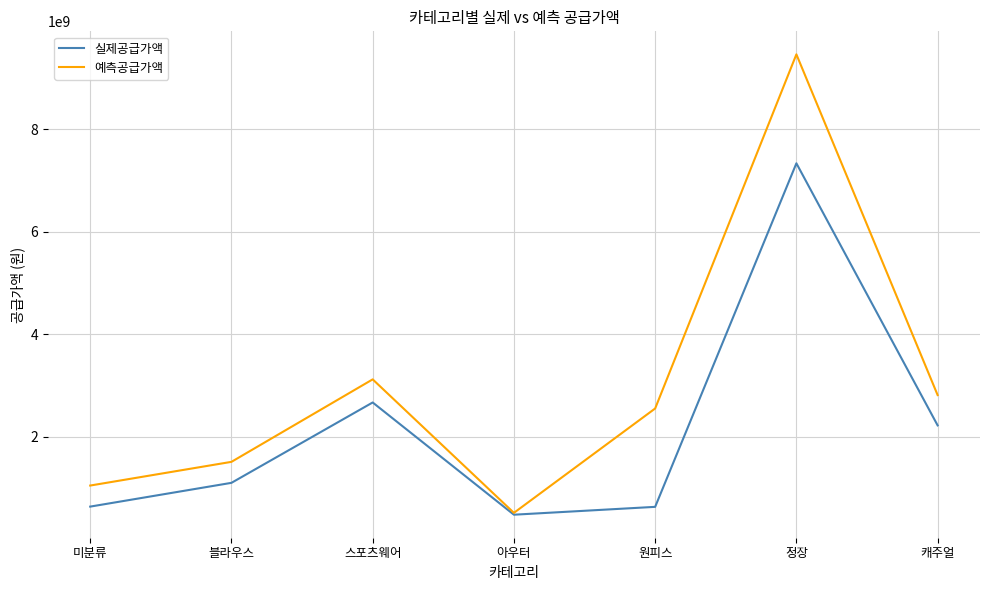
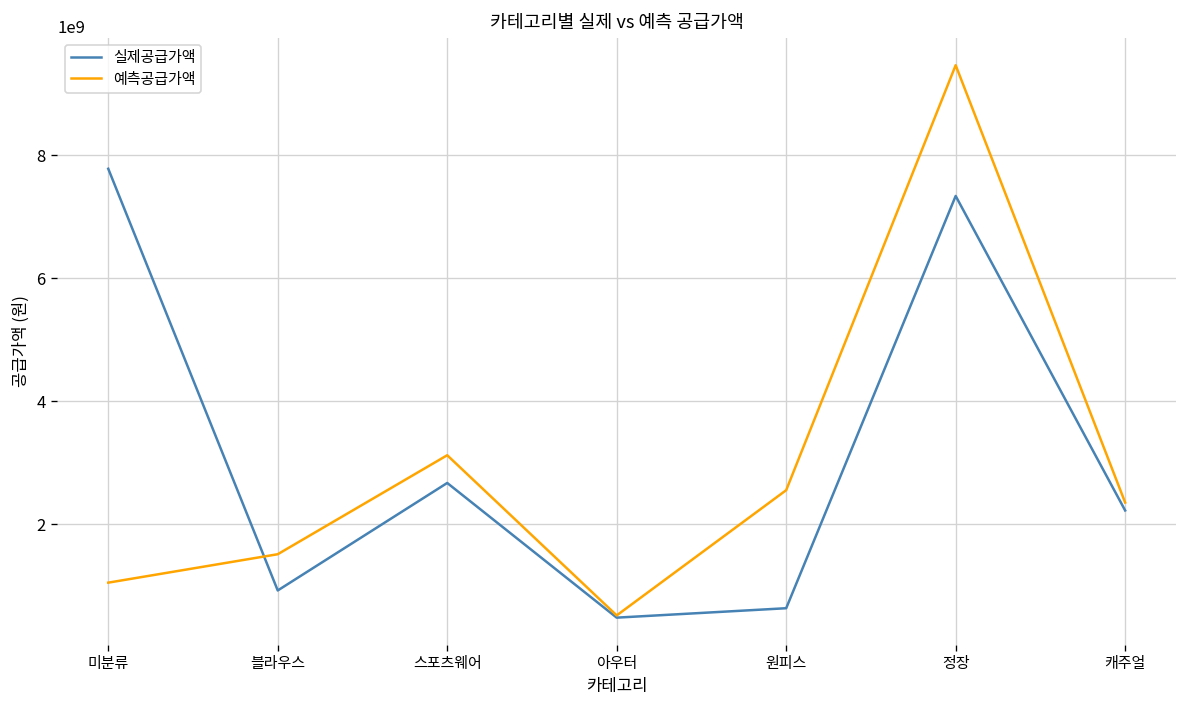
  {
    "실제공급가액": {
-     "미분류": 600000000,
-     "블라우스": 1100000000,
+     "미분류": 7800000000,
+     "블라우스": 900000000,
      "스포츠웨어": 2700000000,
      "원피스": 600000000,
      "정장": 7300000000,
      "캐주얼": 2200000000
    },
    "예측공급가액": {
      "미분류": 1000000000,
      "블라우스": 1500000000,
      "스포츠웨어": 3100000000,
      "원피스": 2600000000,
      "정장": 9500000000,
-     "캐주얼": 2800000000
+     "캐주얼": 2400000000
    }
  }
